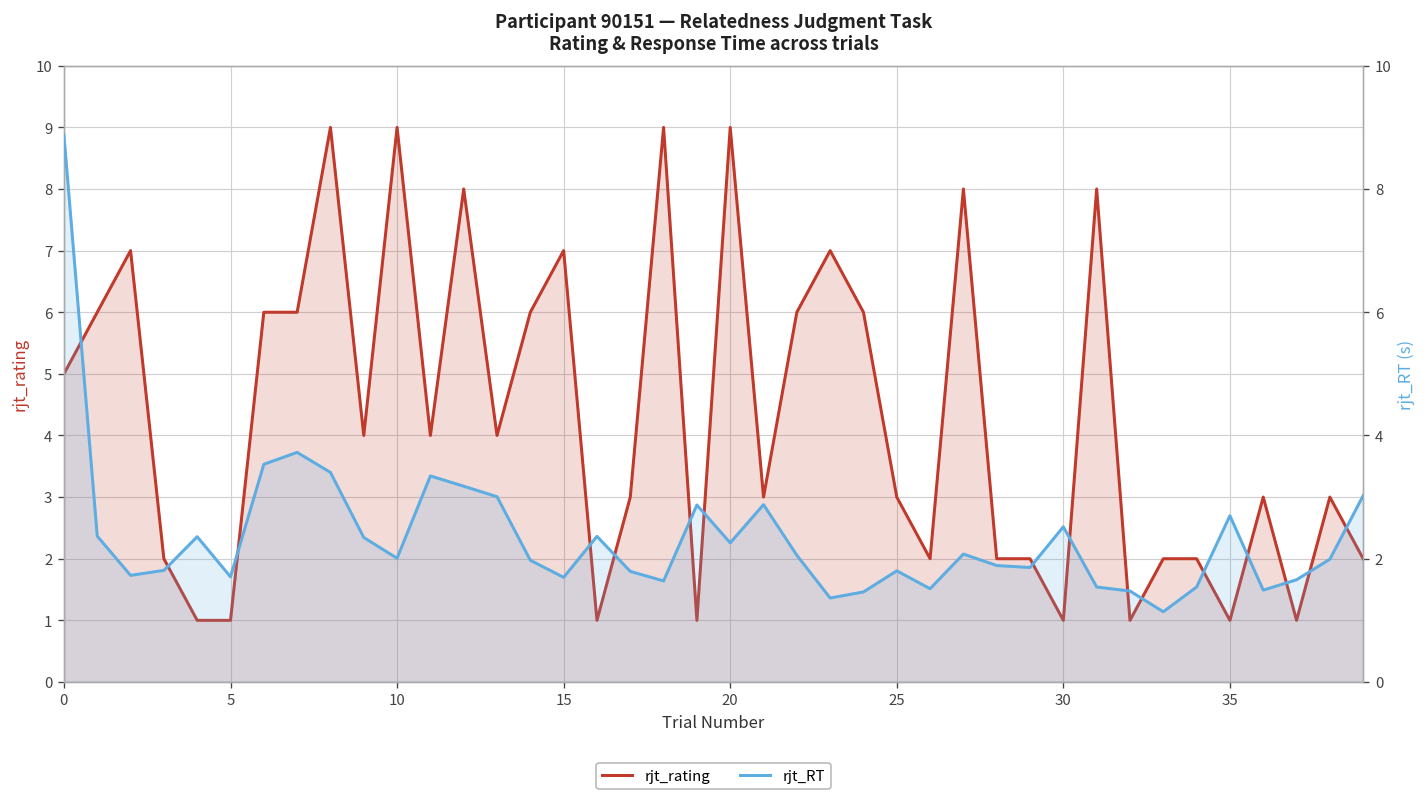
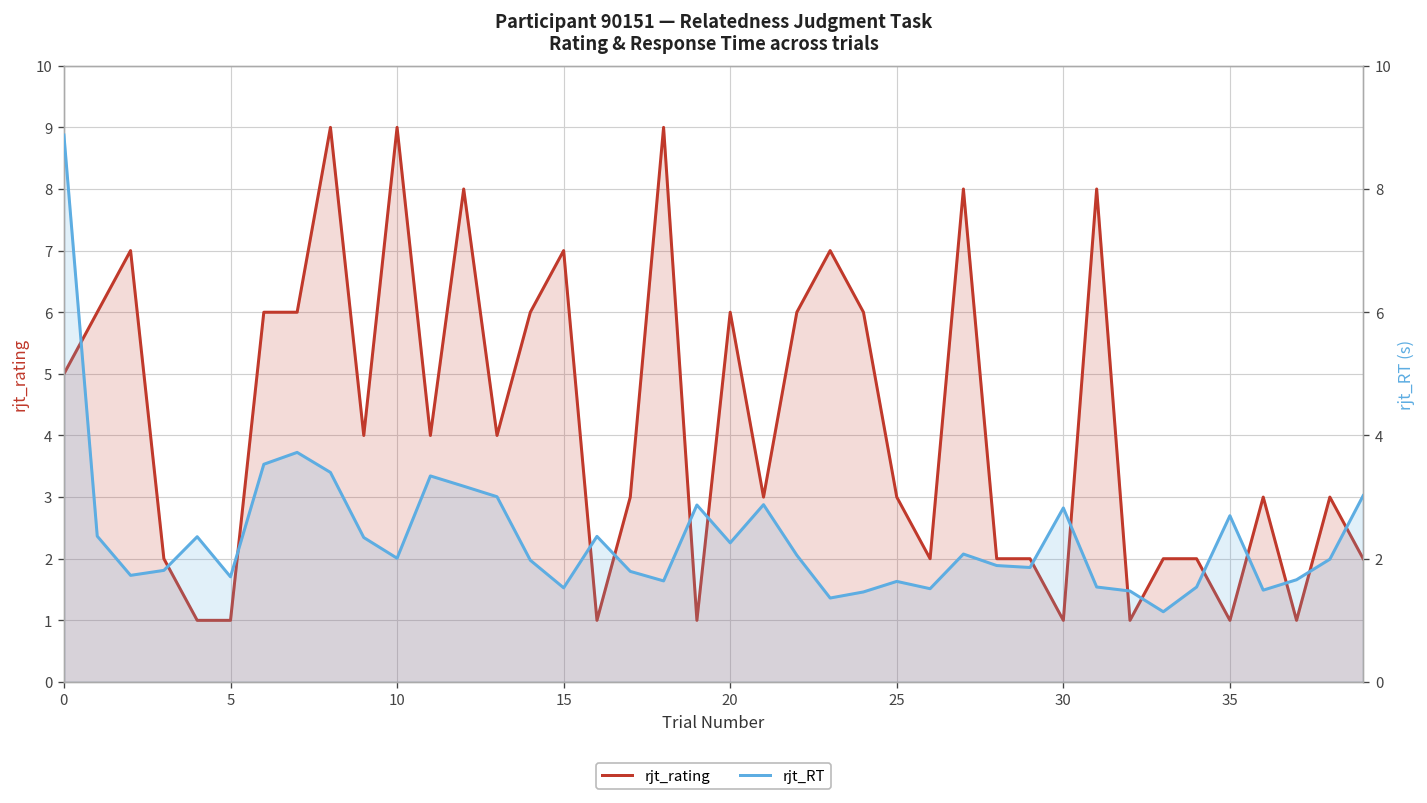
  {
    "rjt_rating": {
      "0": 5,
      "5": 1,
      "10": 9,
      "15": 7,
-     "20": 9,
+     "20": 6,
      "25": 3,
      "30": 1,
      "35": 1
    },
    "rjt_RT": {
      "0": 8.9,
      "5": 1.7,
      "10": 2.0,
-     "15": 1.7,
+     "15": 1.5,
      "20": 2.3,
-     "25": 1.8,
-     "30": 2.5,
+     "25": 1.6,
+     "30": 2.8,
      "35": 2.7
    }
  }
